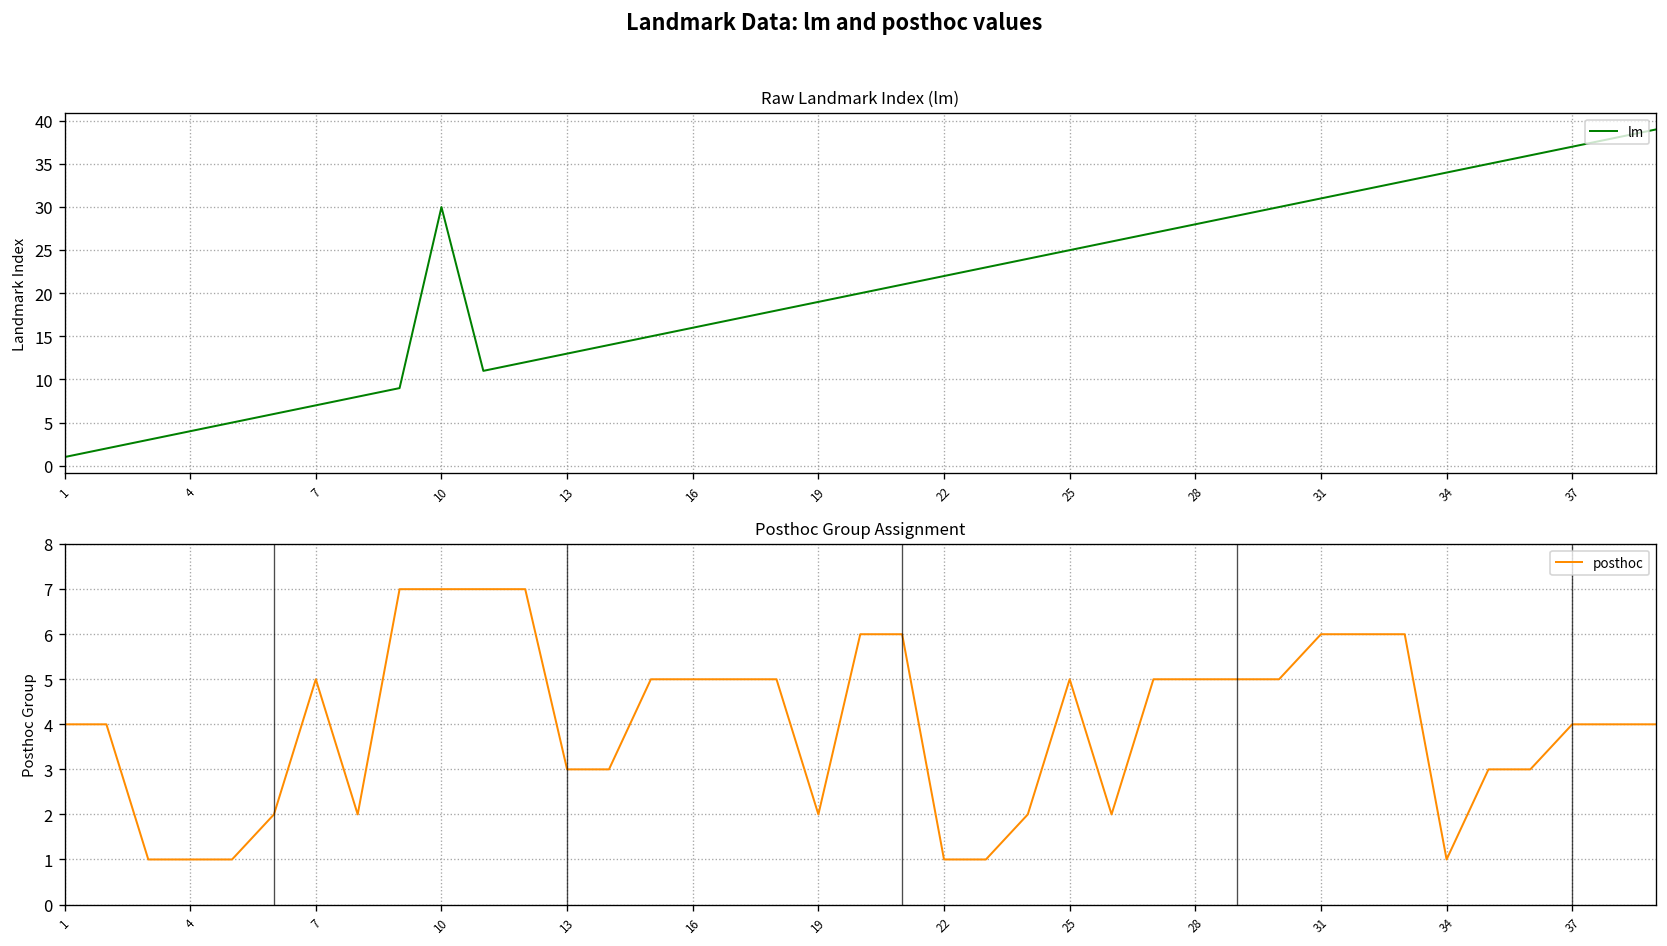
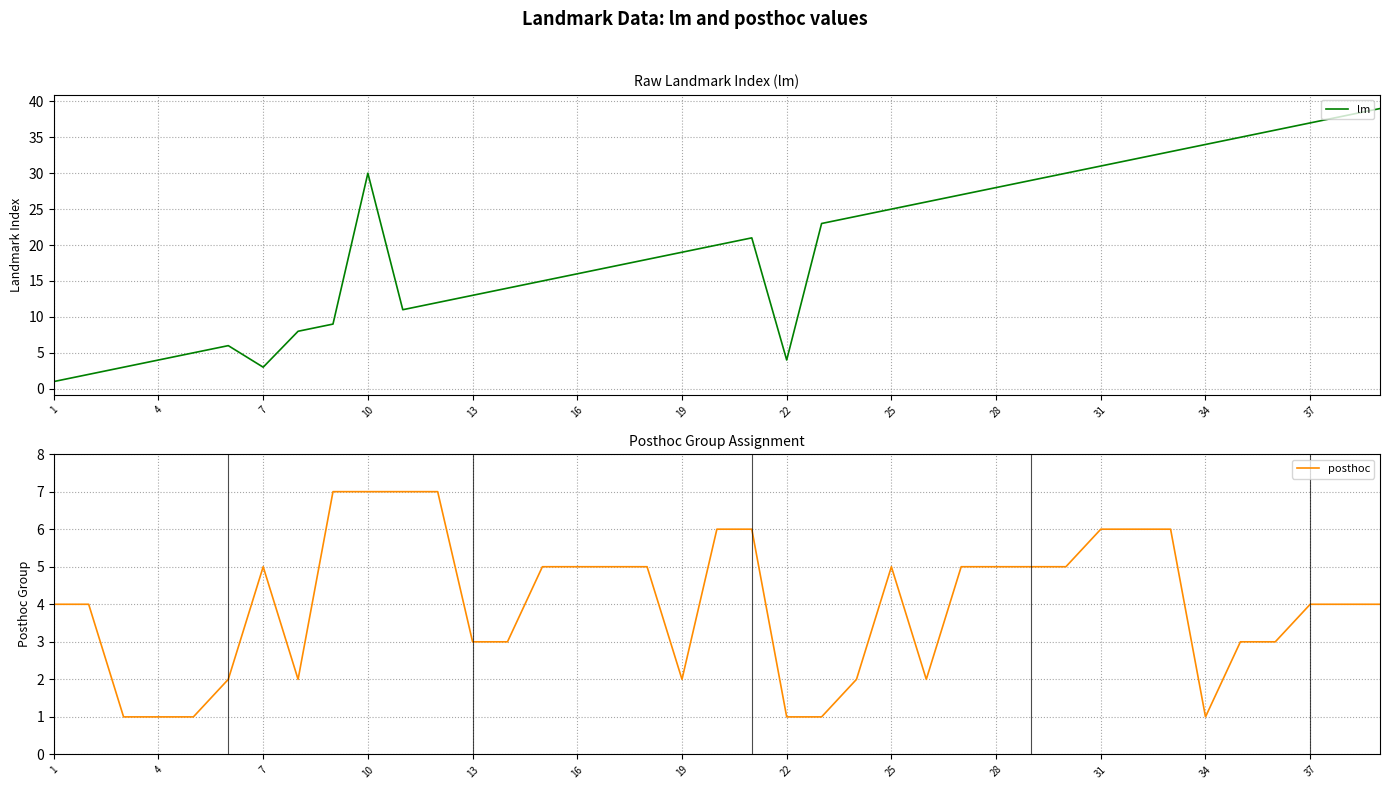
  {
    "Raw Landmark Index (lm)": {
      "1": 1,
      "4": 4,
-     "7": 7,
+     "7": 3,
      "10": 30,
      "13": 13,
      "16": 16,
      "19": 19,
-     "22": 22,
+     "22": 4,
      "25": 25,
      "28": 28,
      "31": 31,
      "34": 34,
      "37": 37
    },
    "Posthoc Group Assignment": {
      "1": 4.0,
      "4": 1.0,
      "7": 5.0,
      "10": 7.0,
      "13": 3.0,
      "16": 5.0,
      "19": 2.0,
      "22": 1.0,
      "25": 5.0,
      "28": 5.0,
      "31": 6.0,
      "34": 1.0,
      "37": 4.0
    }
  }
